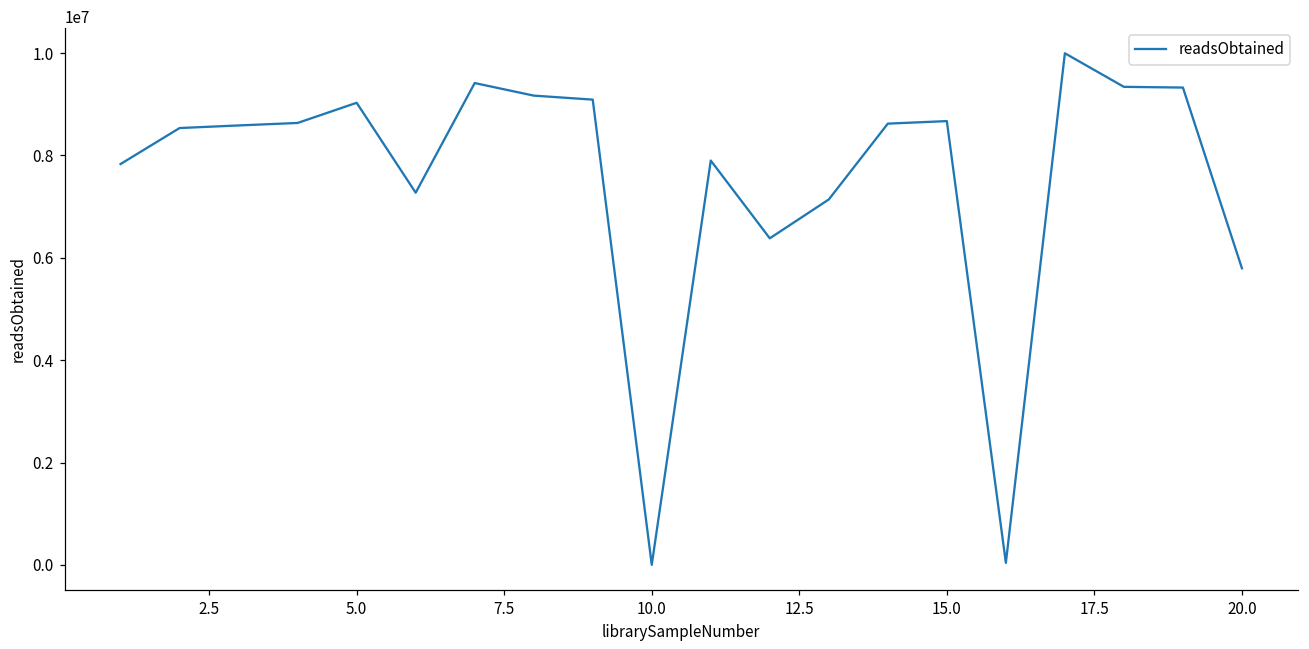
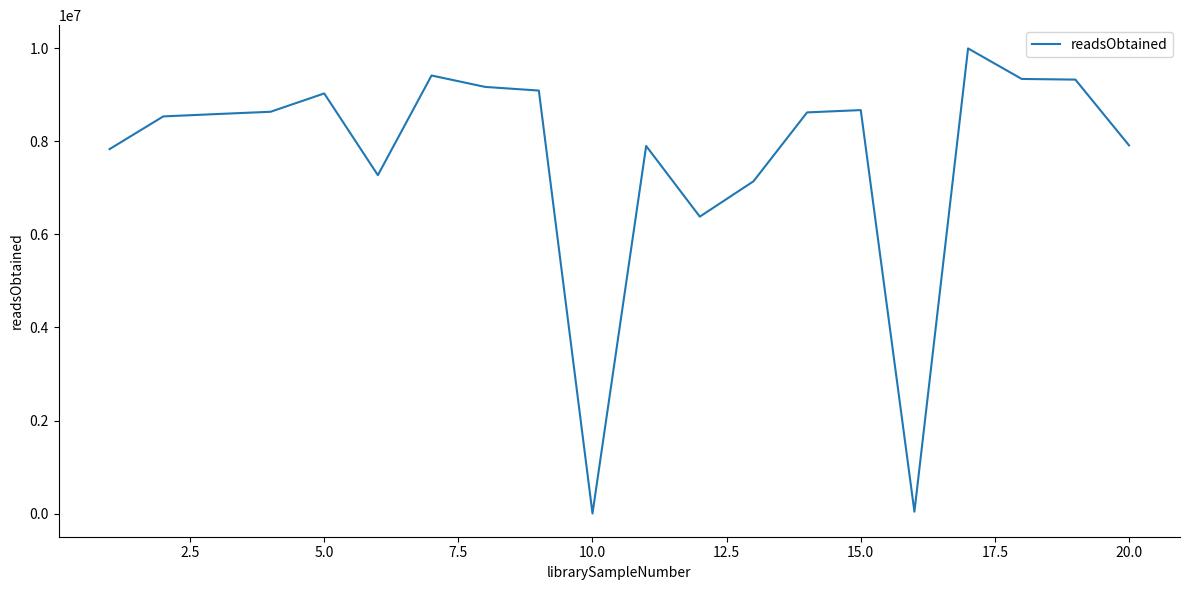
  {
    "5.0": 9000000,
    "10.0": 0,
    "15.0": 8700000,
-   "20.0": 5800000
+   "20.0": 7900000
  }
